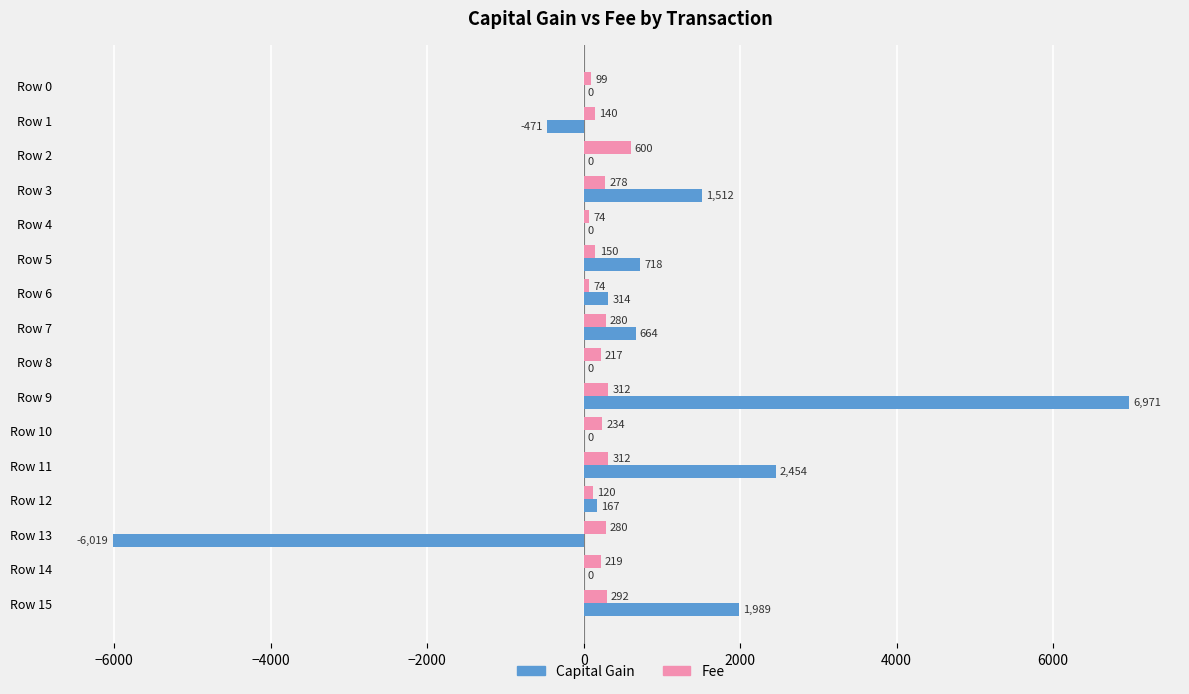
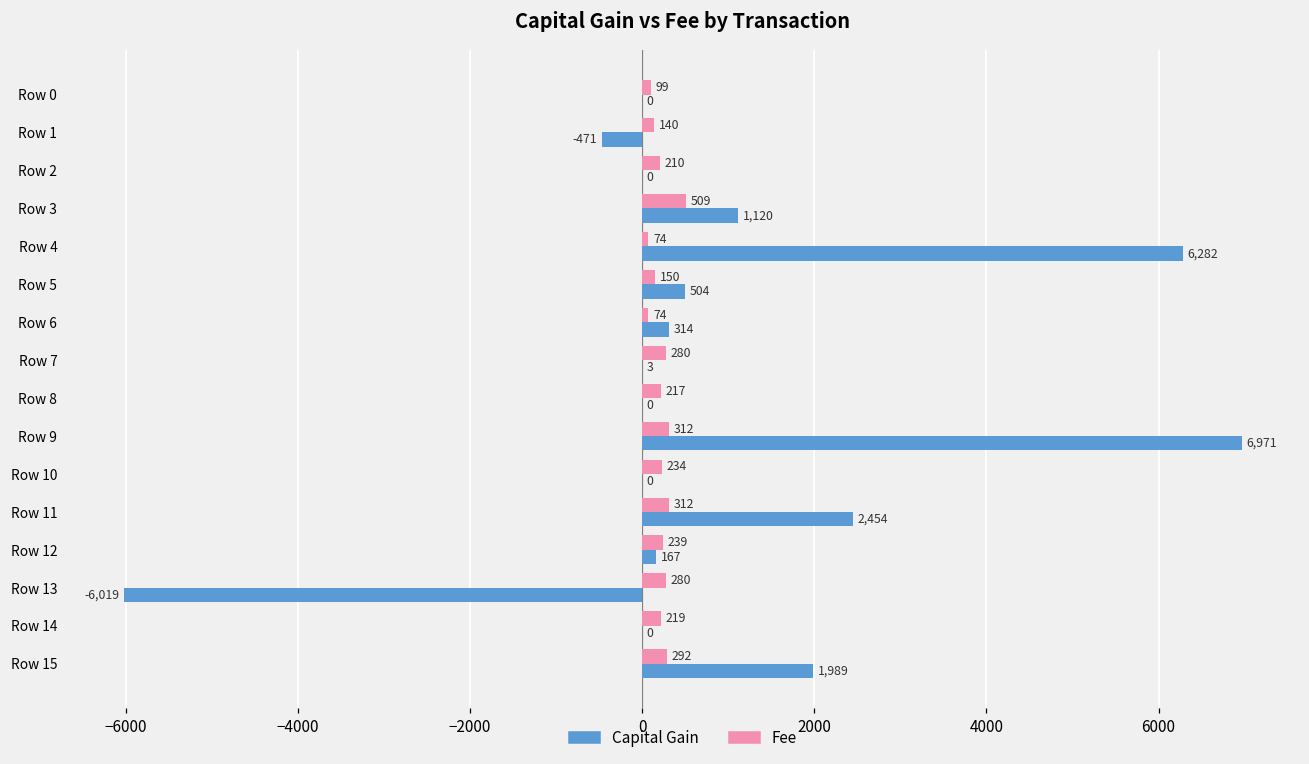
  {
    "Capital Gain": {
      "Row 0": "0",
      "Row 1": "-471",
      "Row 2": "0",
-     "Row 3": "1,512",
-     "Row 4": "0",
-     "Row 5": "718",
+     "Row 3": "1,120",
+     "Row 4": "6,282",
+     "Row 5": "504",
      "Row 6": "314",
-     "Row 7": "664",
+     "Row 7": "3",
      "Row 8": "0",
      "Row 9": "6,971",
      "Row 10": "0",
      "Row 11": "2,454",
      "Row 12": "167",
      "Row 13": "-6,019",
      "Row 14": "0",
      "Row 15": "1,989"
    },
    "Fee": {
      "Row 0": "99",
      "Row 1": "140",
-     "Row 2": "600",
-     "Row 3": "278",
+     "Row 2": "210",
+     "Row 3": "509",
      "Row 4": "74",
      "Row 5": "150",
      "Row 6": "74",
      "Row 7": "280",
      "Row 8": "217",
      "Row 9": "312",
      "Row 10": "234",
      "Row 11": "312",
-     "Row 12": "120",
+     "Row 12": "239",
      "Row 13": "280",
      "Row 14": "219",
      "Row 15": "292"
    }
  }
